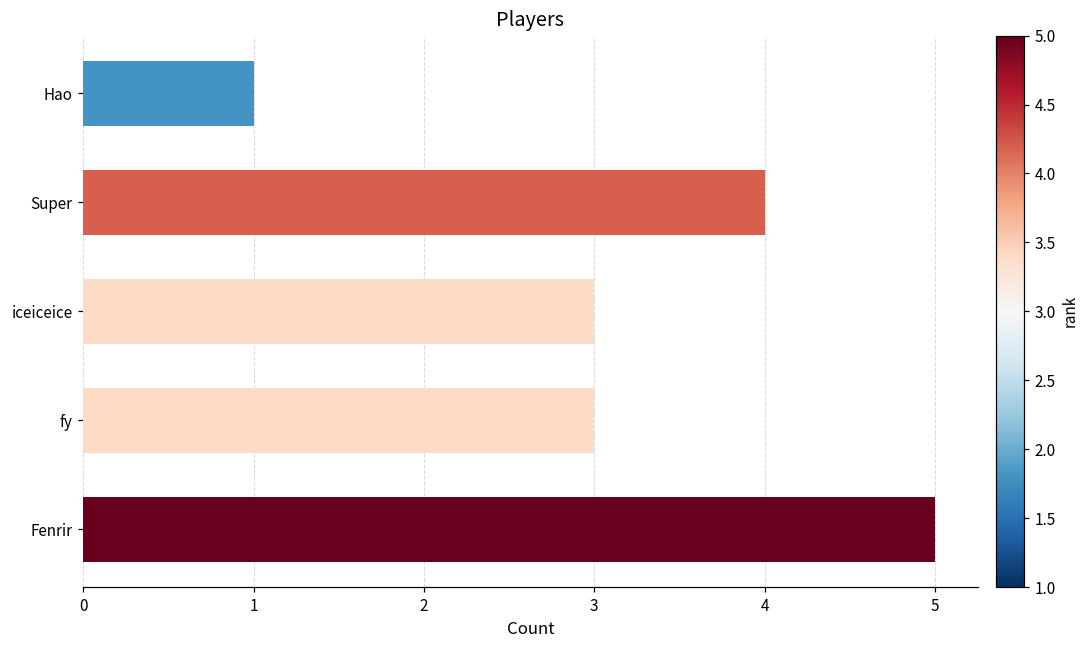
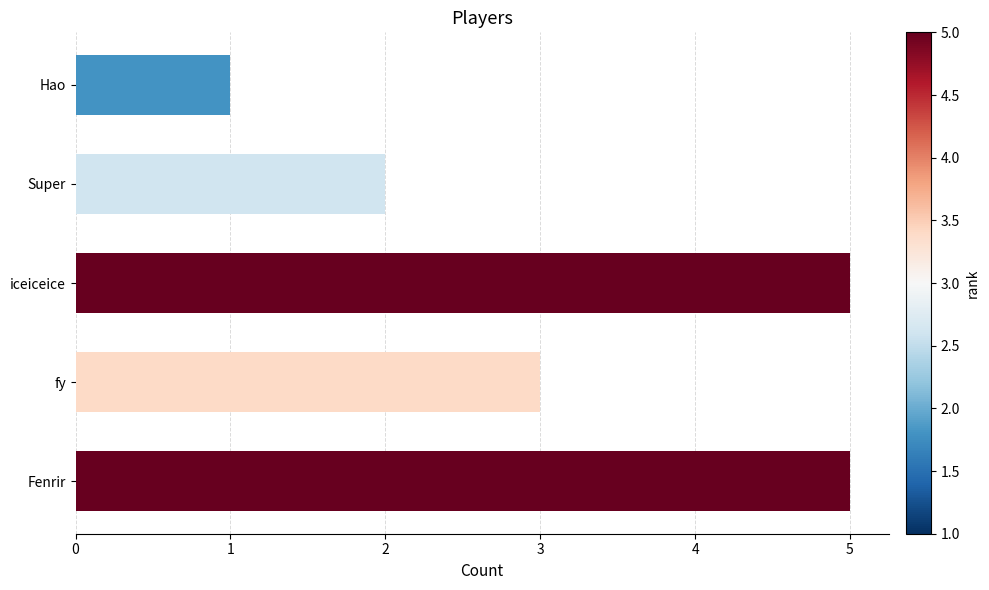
  {
    "Hao": 1,
-   "Super": 4,
-   "iceiceice": 3,
+   "Super": 2,
+   "iceiceice": 5,
    "fy": 3,
    "Fenrir": 5
  }
